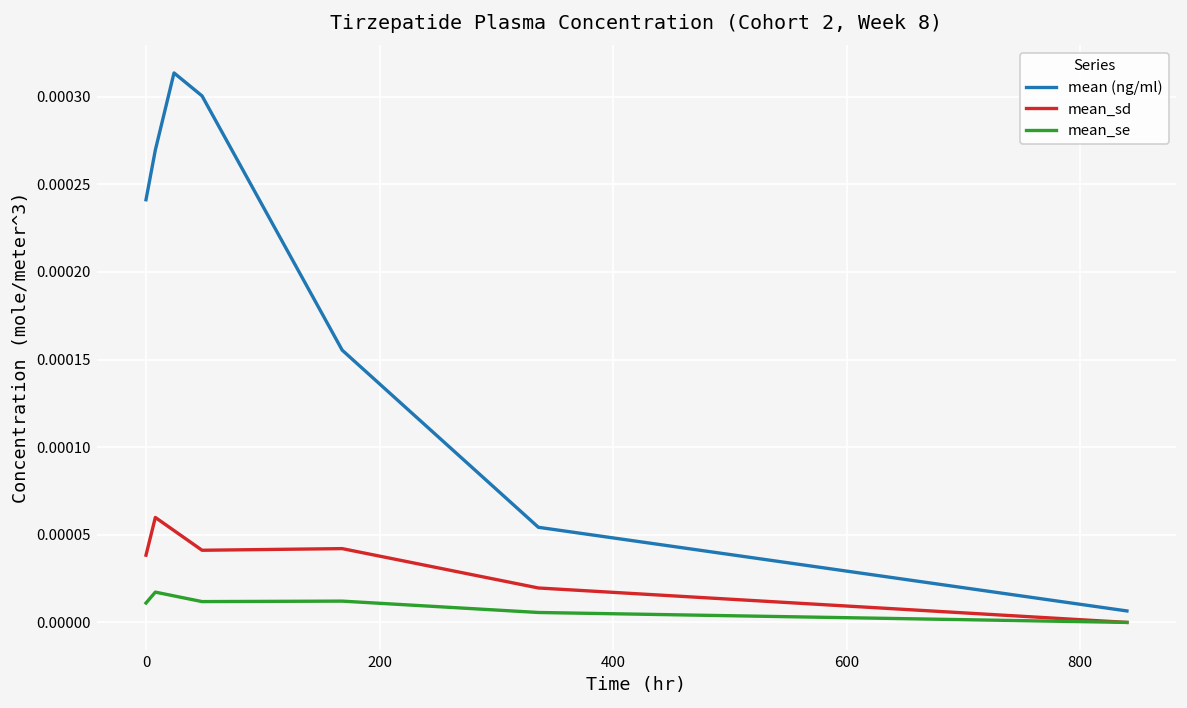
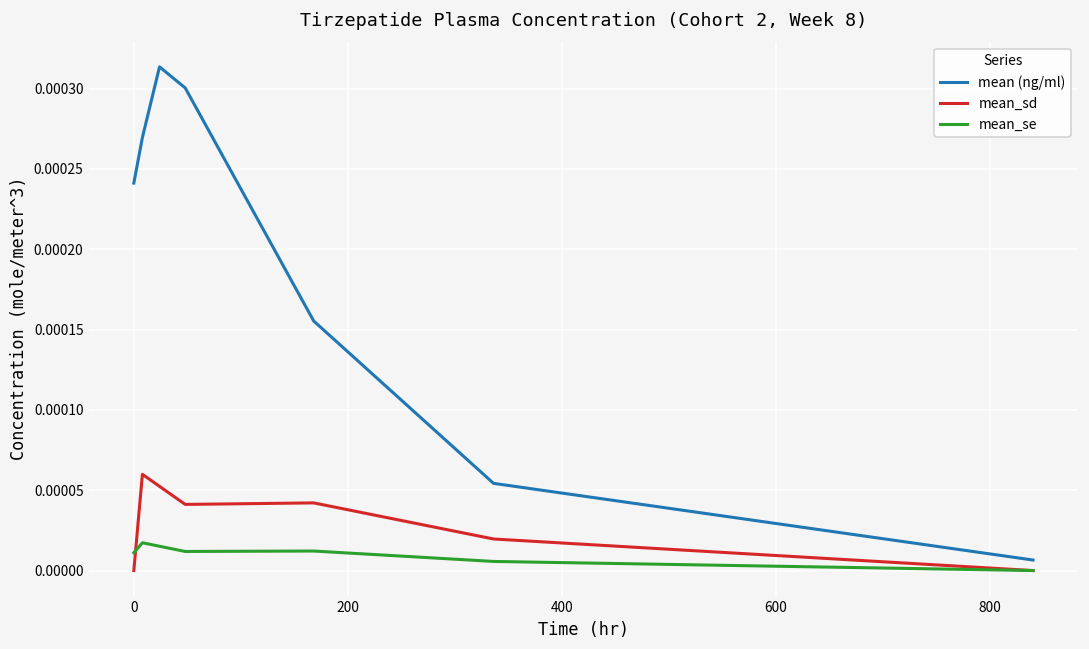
  {
    "mean (ng/ml)": {
      "0": 0.00024
    },
    "mean_sd": {
-     "0": 0.00004
+     "0": 0.00000
    },
    "mean_se": {
      "0": 0.00001
    }
  }
